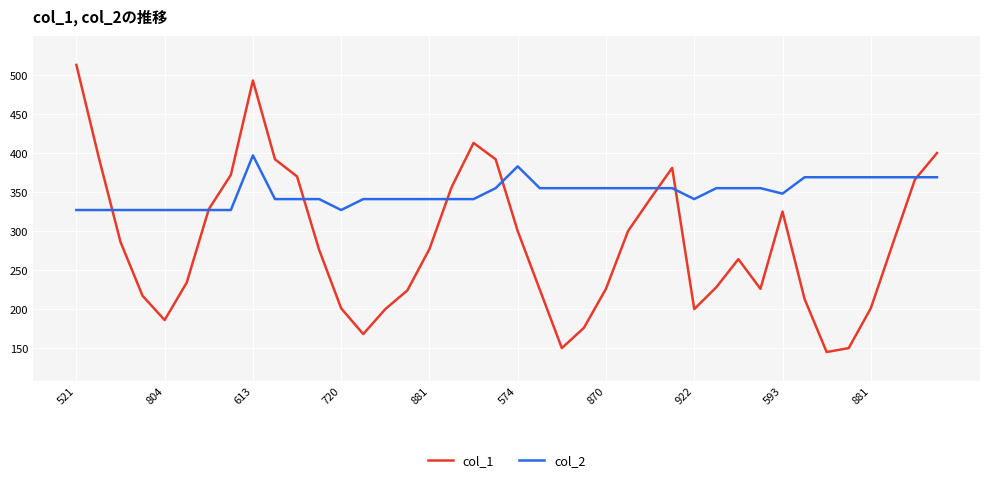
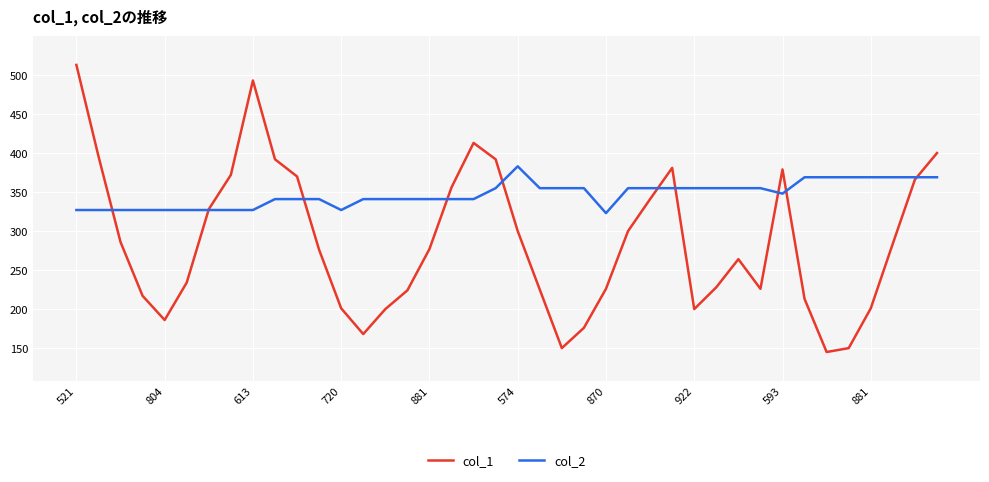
  {
    "col_1": {
      "521": 510,
      "804": 190,
      "613": 490,
      "720": 200,
      "574": 300,
      "870": 230,
      "922": 200,
-     "593": 330
+     "593": 380
    },
    "col_2": {
      "521": 330,
      "804": 330,
-     "613": 400,
+     "613": 330,
      "720": 330,
      "574": 380,
-     "870": 360,
-     "922": 340,
+     "870": 320,
+     "922": 360,
      "593": 350
    }
  }
